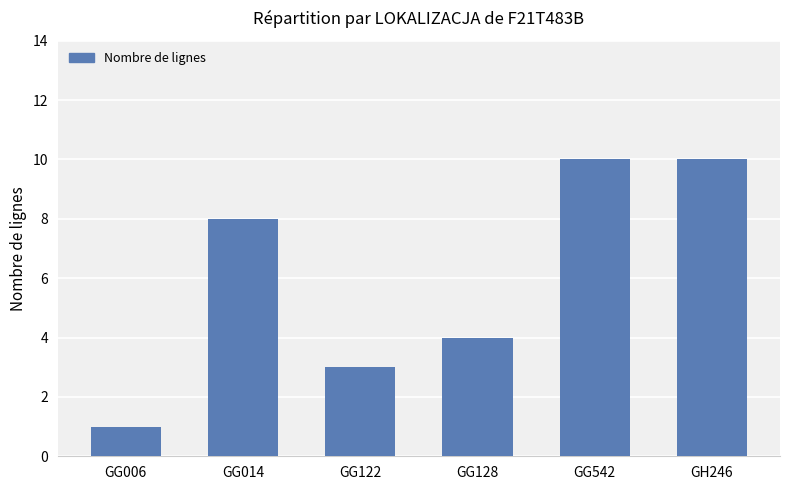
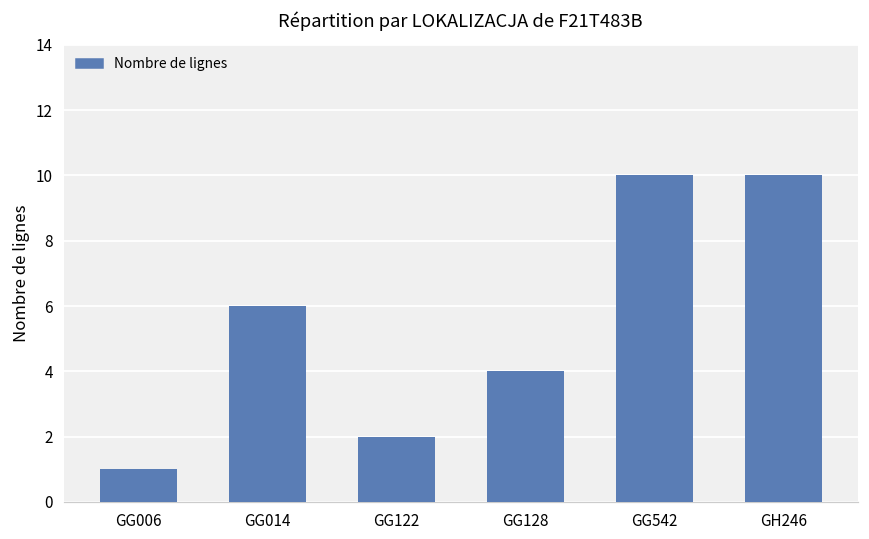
  {
    "GG006": 1,
-   "GG014": 8,
-   "GG122": 3,
+   "GG014": 6,
+   "GG122": 2,
    "GG128": 4,
    "GG542": 10,
    "GH246": 10
  }
